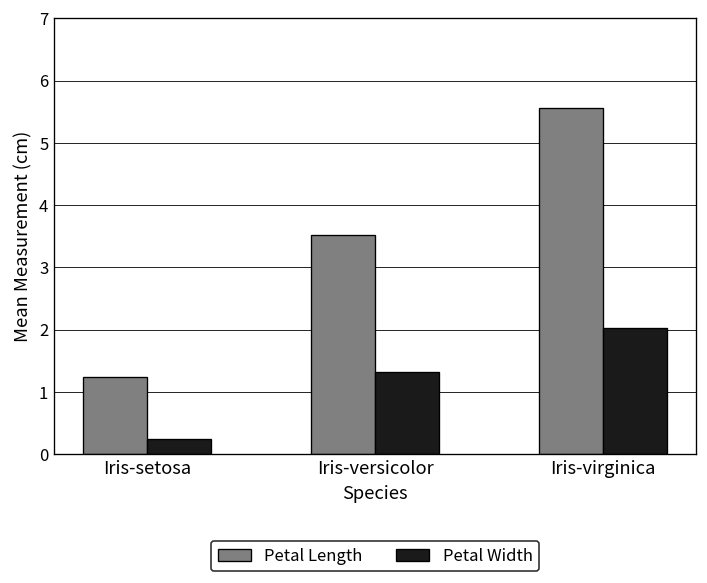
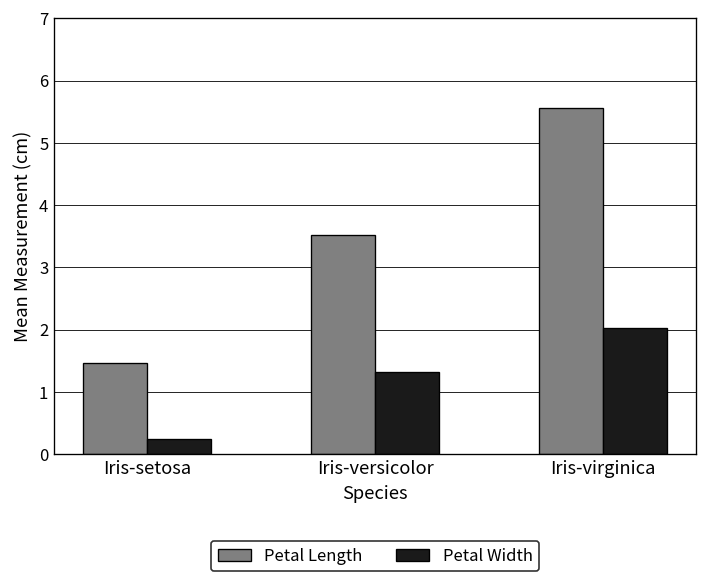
  {
    "Petal Length": {
-     "Iris-setosa": 1.2,
+     "Iris-setosa": 1.5,
      "Iris-versicolor": 3.5,
      "Iris-virginica": 5.6
    },
    "Petal Width": {
      "Iris-setosa": 0.2,
      "Iris-versicolor": 1.3,
      "Iris-virginica": 2.0
    }
  }
